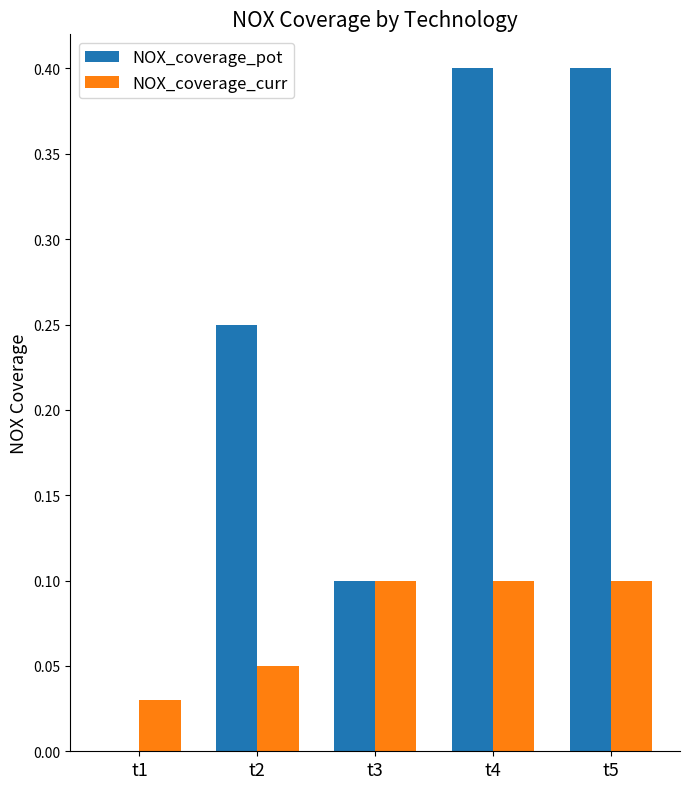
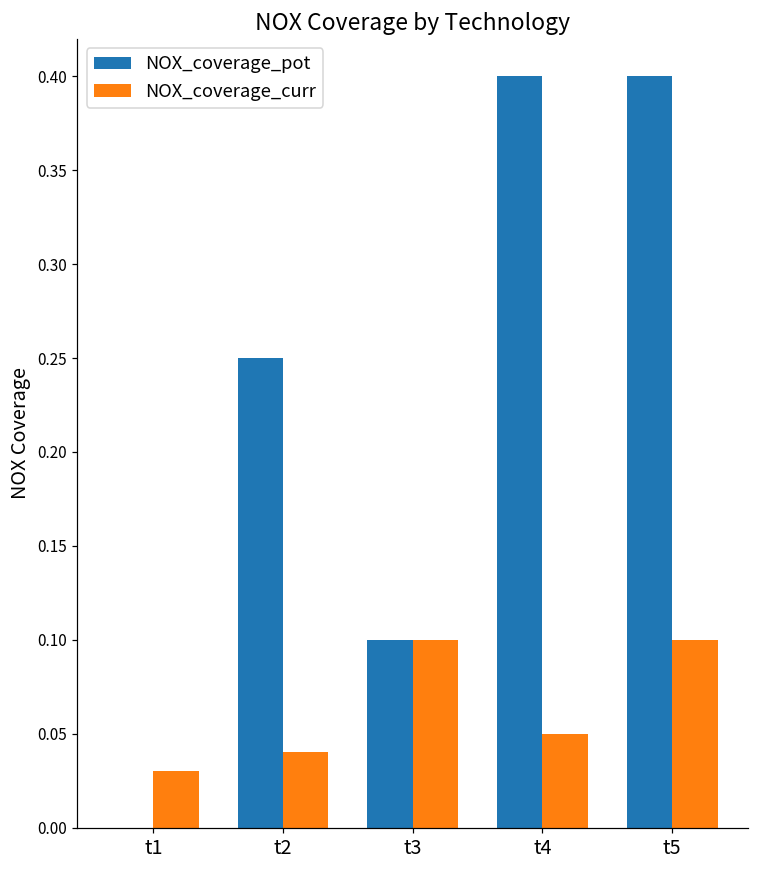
  {
    "NOX_coverage_pot": {
      "t1": 0.00,
      "t2": 0.25,
      "t3": 0.10,
      "t4": 0.40,
      "t5": 0.40
    },
    "NOX_coverage_curr": {
      "t1": 0.03,
-     "t2": 0.05,
+     "t2": 0.04,
      "t3": 0.10,
-     "t4": 0.10,
+     "t4": 0.05,
      "t5": 0.10
    }
  }
